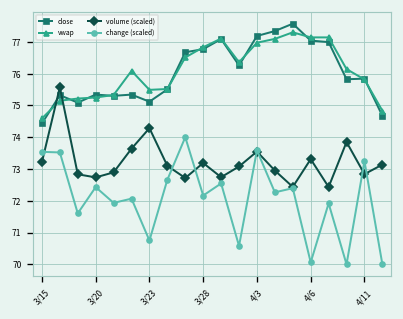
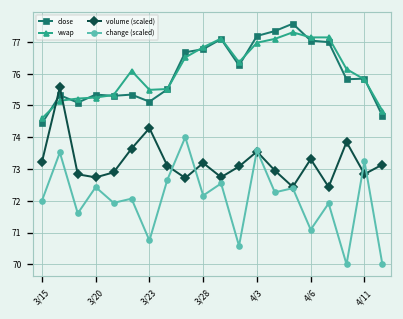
  {
    "change (scaled)": {
-     "3/15": 73.5,
+     "3/15": 72.0,
      "3/20": 72.4,
      "3/23": 70.7,
      "3/28": 72.2,
-     "4/6": 70.1,
+     "4/6": 71.1,
      "4/11": 73.2
    }
  }
